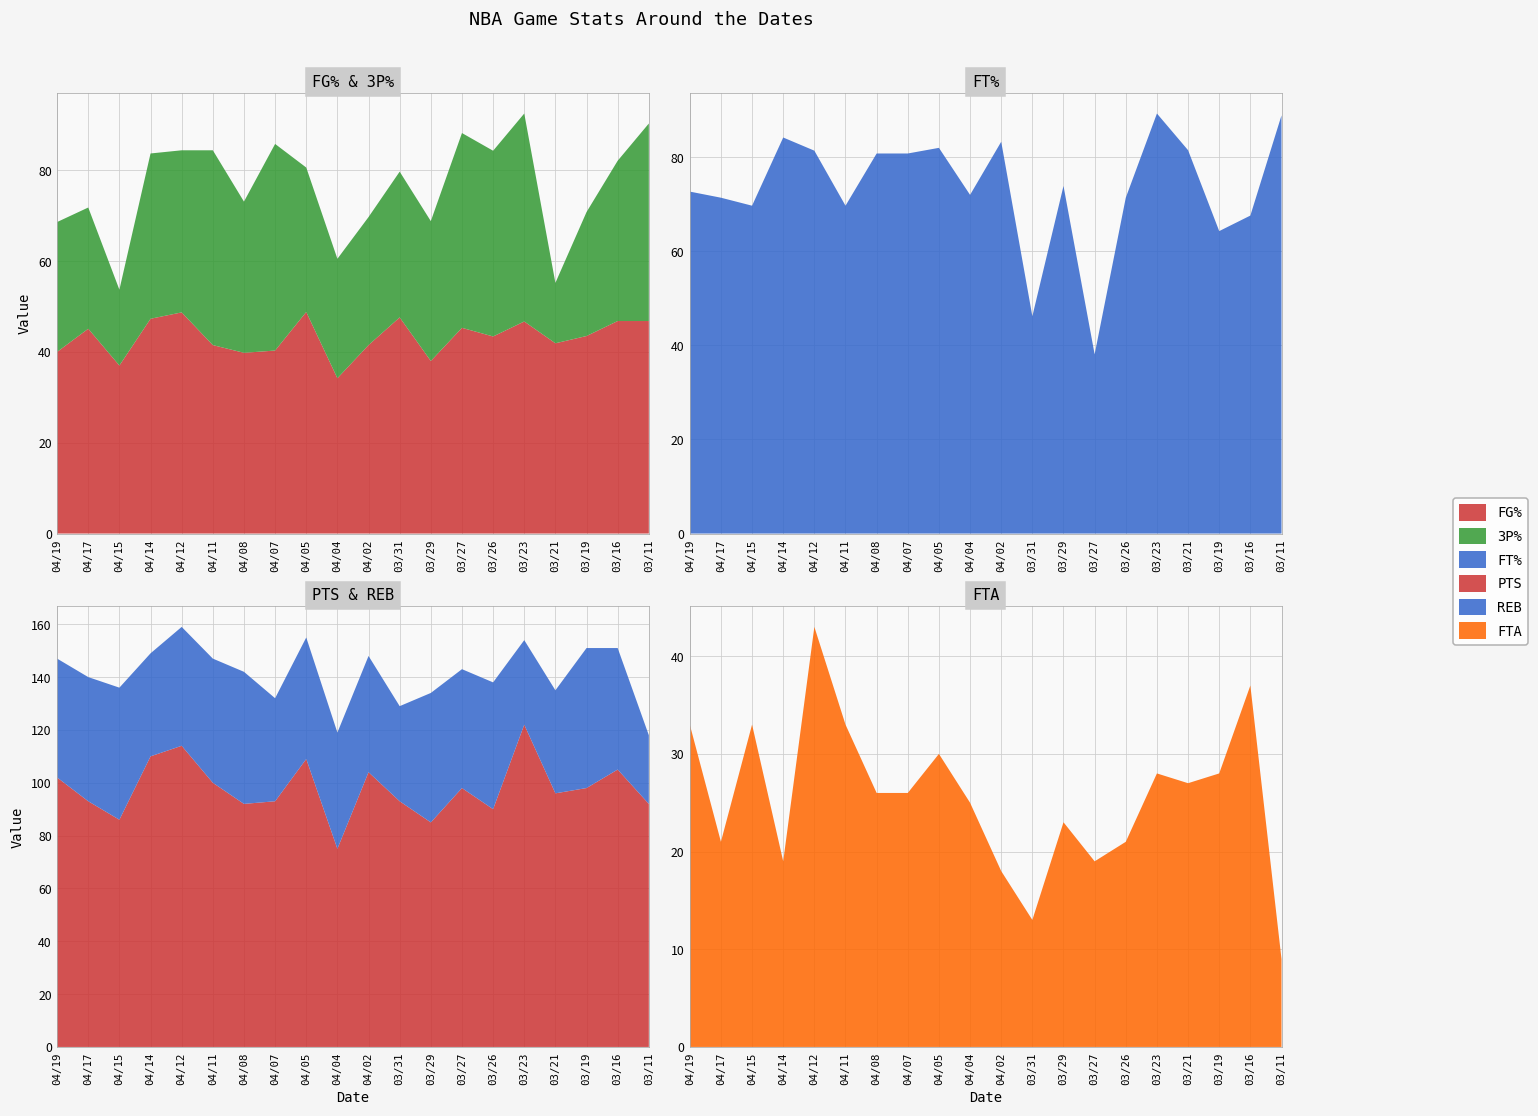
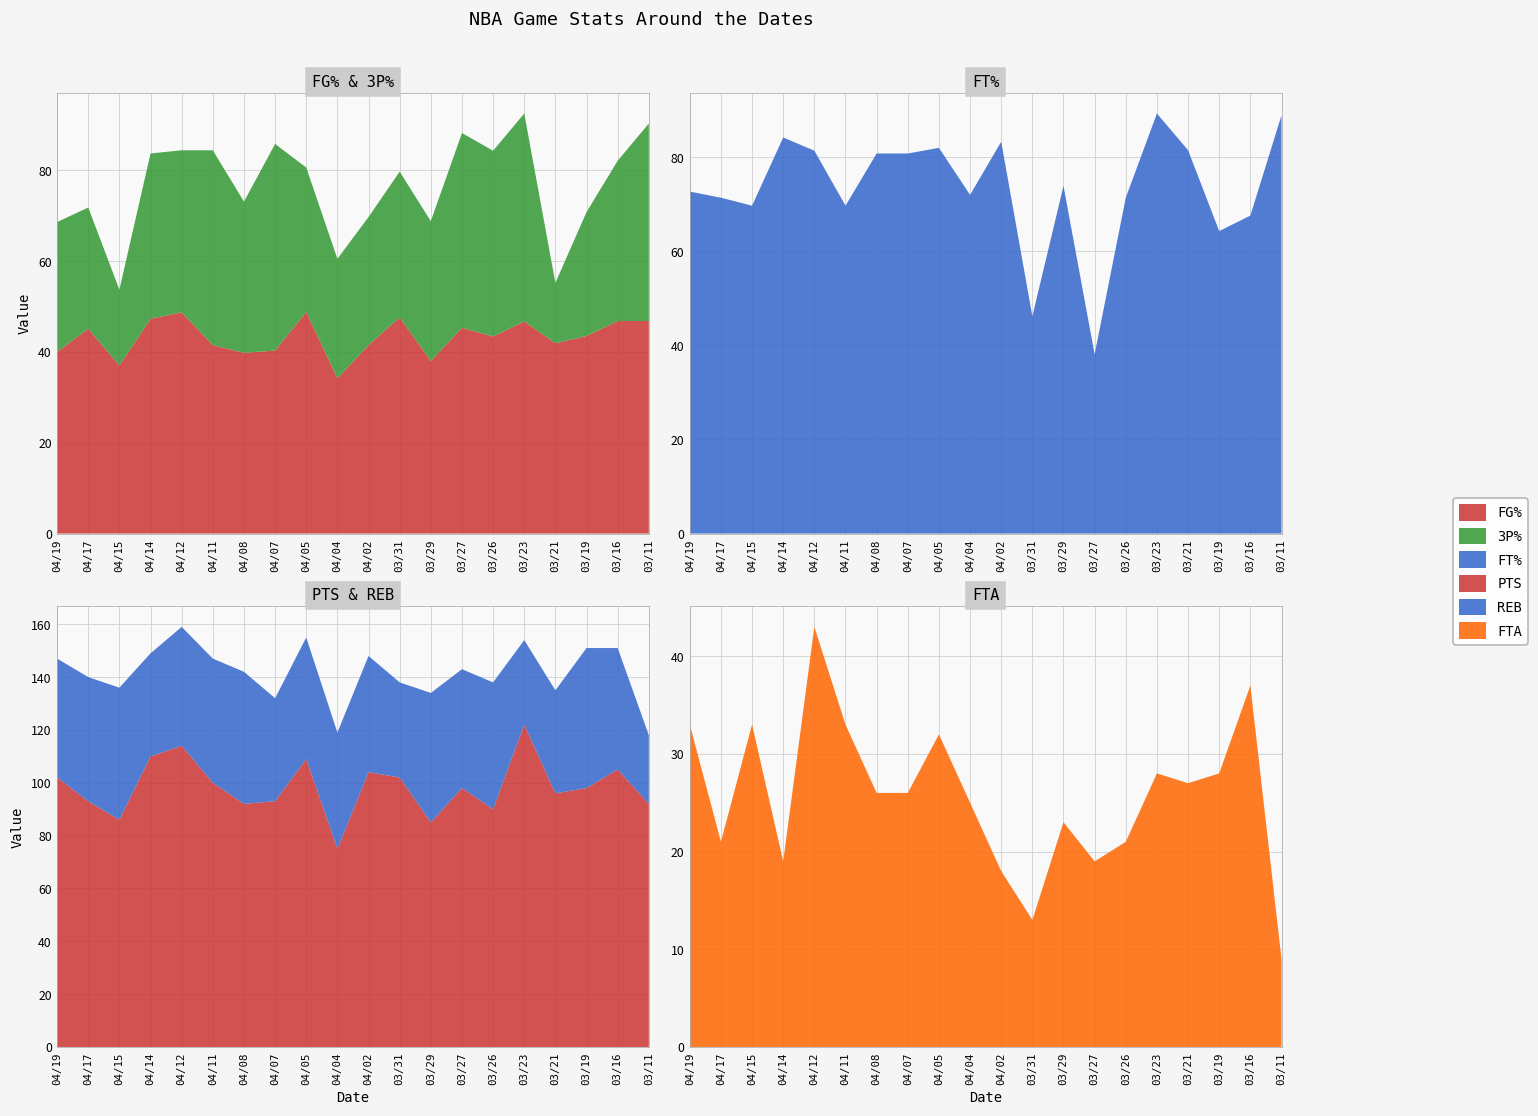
  {
    "FG% & 3P%": {
      "FG%": {
        "04/19": 40,
        "04/17": 45,
        "04/15": 37,
        "04/14": 47,
        "04/12": 49,
        "04/11": 42,
        "04/08": 40,
        "04/07": 40,
        "04/05": 49,
        "04/04": 34,
        "04/02": 42,
        "03/31": 48,
        "03/29": 38,
        "03/27": 45,
        "03/26": 43,
        "03/23": 47,
        "03/21": 42,
        "03/19": 44,
        "03/16": 47,
        "03/11": 47
      },
      "3P%": {
        "04/19": 29,
        "04/17": 27,
        "04/15": 17,
        "04/14": 36,
        "04/12": 36,
        "04/11": 43,
        "04/08": 33,
        "04/07": 46,
        "04/05": 32,
        "04/04": 26,
        "04/02": 28,
        "03/31": 32,
        "03/29": 31,
        "03/27": 43,
        "03/26": 41,
        "03/23": 46,
        "03/21": 13,
        "03/19": 27,
        "03/16": 35,
        "03/11": 44
      }
    },
    "FT%": {
      "04/19": 73,
      "04/17": 71,
      "04/15": 70,
      "04/14": 84,
      "04/12": 81,
      "04/11": 70,
      "04/08": 81,
      "04/07": 81,
      "04/05": 82,
      "04/04": 72,
      "04/02": 83,
      "03/31": 46,
      "03/29": 74,
      "03/27": 38,
      "03/26": 71,
      "03/23": 89,
      "03/21": 82,
      "03/19": 64,
      "03/16": 68,
      "03/11": 89
    },
    "PTS & REB": {
      "PTS": {
        "04/19": 102,
        "04/17": 93,
        "04/15": 86,
        "04/14": 110,
        "04/12": 114,
        "04/11": 100,
        "04/08": 92,
        "04/07": 93,
        "04/05": 109,
        "04/04": 75,
        "04/02": 104,
-       "03/31": 93,
+       "03/31": 102,
        "03/29": 85,
        "03/27": 98,
        "03/26": 90,
        "03/23": 122,
        "03/21": 96,
        "03/19": 98,
        "03/16": 105,
        "03/11": 92
      },
      "REB": {
        "04/19": 45,
        "04/17": 47,
        "04/15": 50,
        "04/14": 39,
        "04/12": 45,
        "04/11": 47,
        "04/08": 50,
        "04/07": 39,
        "04/05": 46,
        "04/04": 44,
        "04/02": 44,
        "03/31": 36,
        "03/29": 49,
        "03/27": 45,
        "03/26": 48,
        "03/23": 32,
        "03/21": 39,
        "03/19": 53,
        "03/16": 46,
        "03/11": 26
      }
    },
    "FTA": {
      "04/19": 33,
      "04/17": 21,
      "04/15": 33,
      "04/14": 19,
      "04/12": 43,
      "04/11": 33,
      "04/08": 26,
      "04/07": 26,
-     "04/05": 30,
+     "04/05": 32,
      "04/04": 25,
      "04/02": 18,
      "03/31": 13,
      "03/29": 23,
      "03/27": 19,
      "03/26": 21,
      "03/23": 28,
      "03/21": 27,
      "03/19": 28,
      "03/16": 37,
      "03/11": 9
    }
  }
